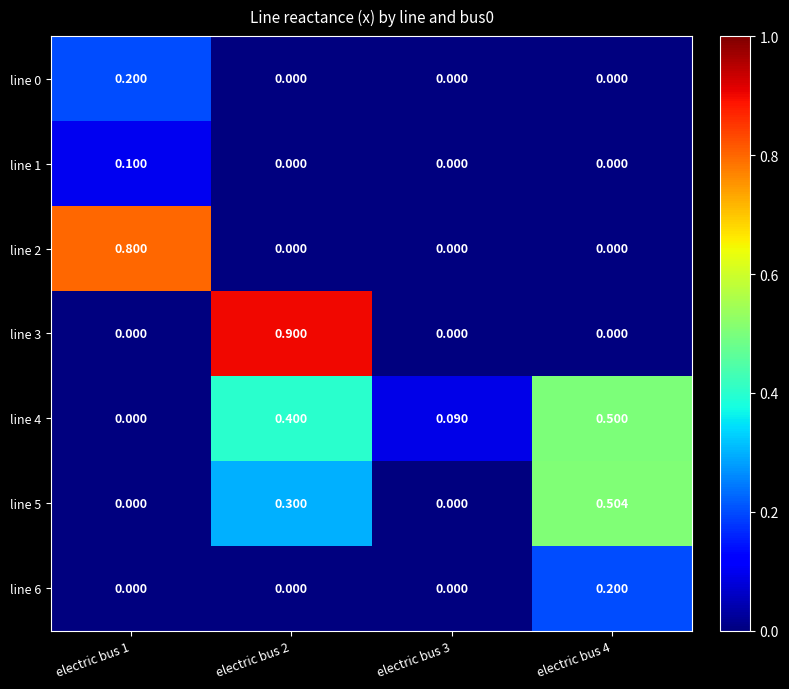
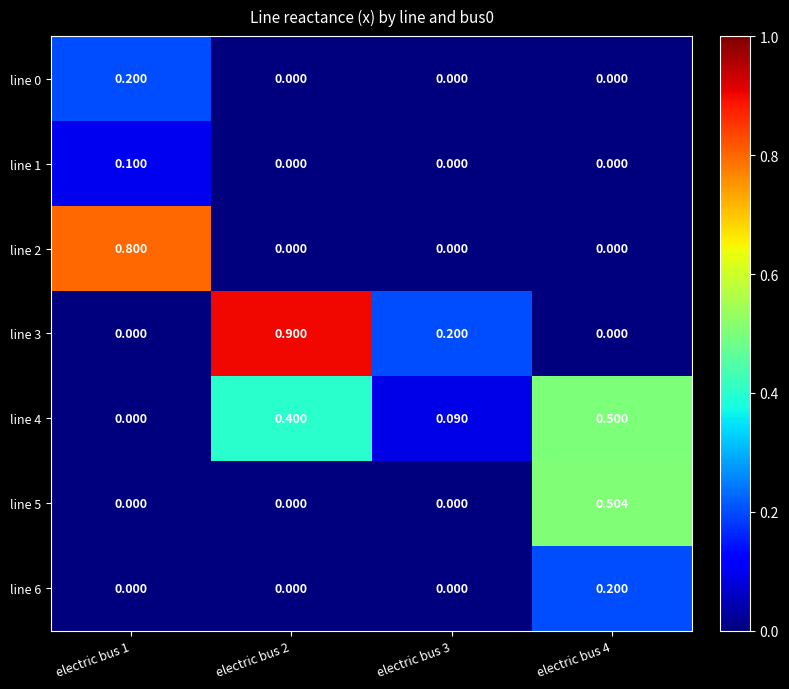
  {
    "line 0": {
      "electric bus 1": 0.200,
      "electric bus 2": 0.000,
      "electric bus 3": 0.000,
      "electric bus 4": 0.000
    },
    "line 1": {
      "electric bus 1": 0.100,
      "electric bus 2": 0.000,
      "electric bus 3": 0.000,
      "electric bus 4": 0.000
    },
    "line 2": {
      "electric bus 1": 0.800,
      "electric bus 2": 0.000,
      "electric bus 3": 0.000,
      "electric bus 4": 0.000
    },
    "line 3": {
      "electric bus 1": 0.000,
      "electric bus 2": 0.900,
-     "electric bus 3": 0.000,
+     "electric bus 3": 0.200,
      "electric bus 4": 0.000
    },
    "line 4": {
      "electric bus 1": 0.000,
      "electric bus 2": 0.400,
      "electric bus 3": 0.090,
      "electric bus 4": 0.500
    },
    "line 5": {
      "electric bus 1": 0.000,
-     "electric bus 2": 0.300,
+     "electric bus 2": 0.000,
      "electric bus 3": 0.000,
      "electric bus 4": 0.504
    },
    "line 6": {
      "electric bus 1": 0.000,
      "electric bus 2": 0.000,
      "electric bus 3": 0.000,
      "electric bus 4": 0.200
    }
  }
